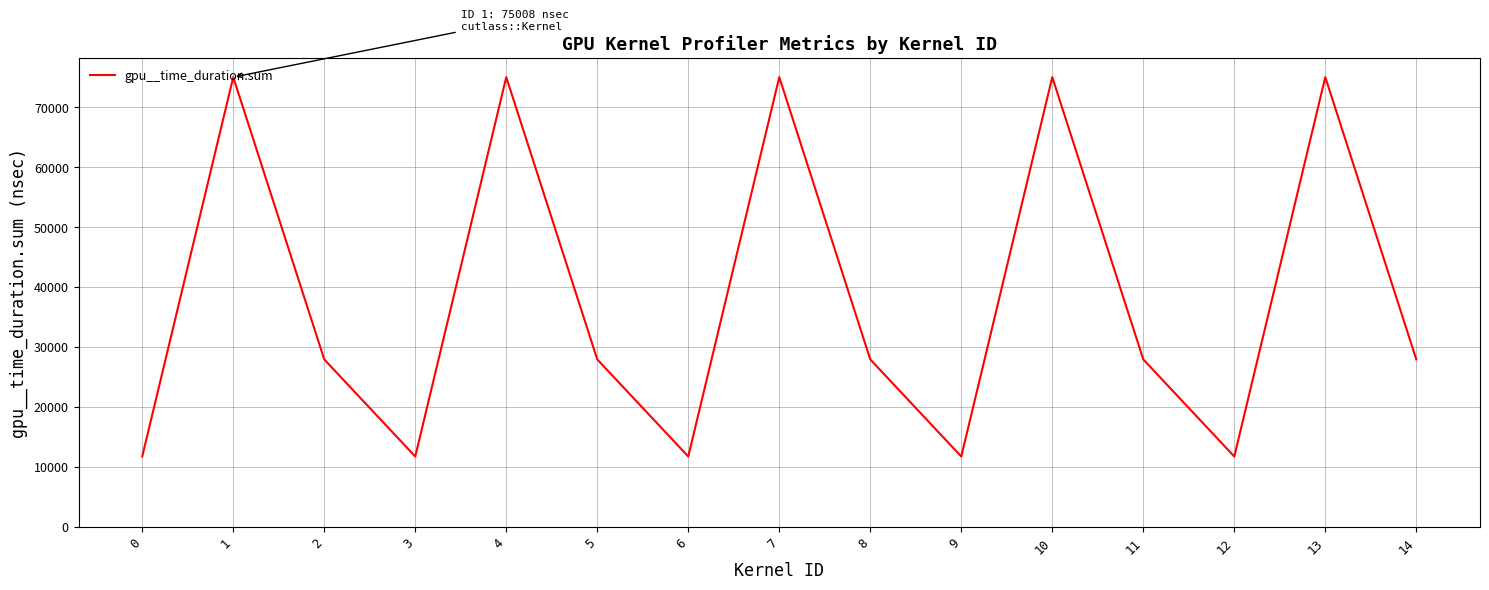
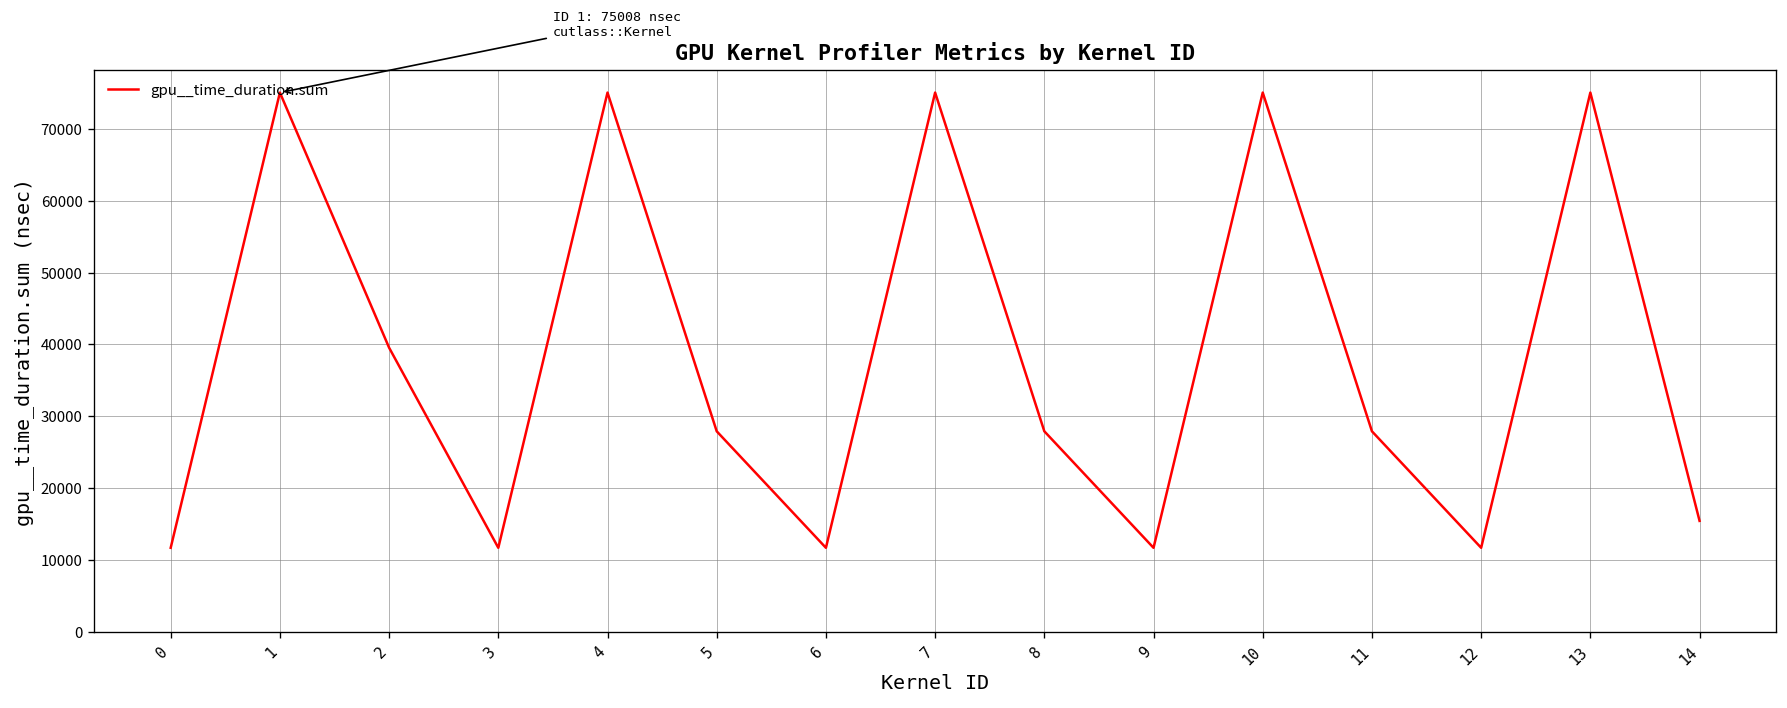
  {
    "0": 12000,
    "1": 75000,
-   "2": 28000,
+   "2": 40000,
    "3": 12000,
    "5": 28000,
    "6": 12000,
    "7": 75000,
    "8": 28000,
    "9": 12000,
    "10": 75000,
    "11": 28000,
    "12": 12000,
    "13": 75000,
-   "14": 28000
+   "14": 15000
  }
